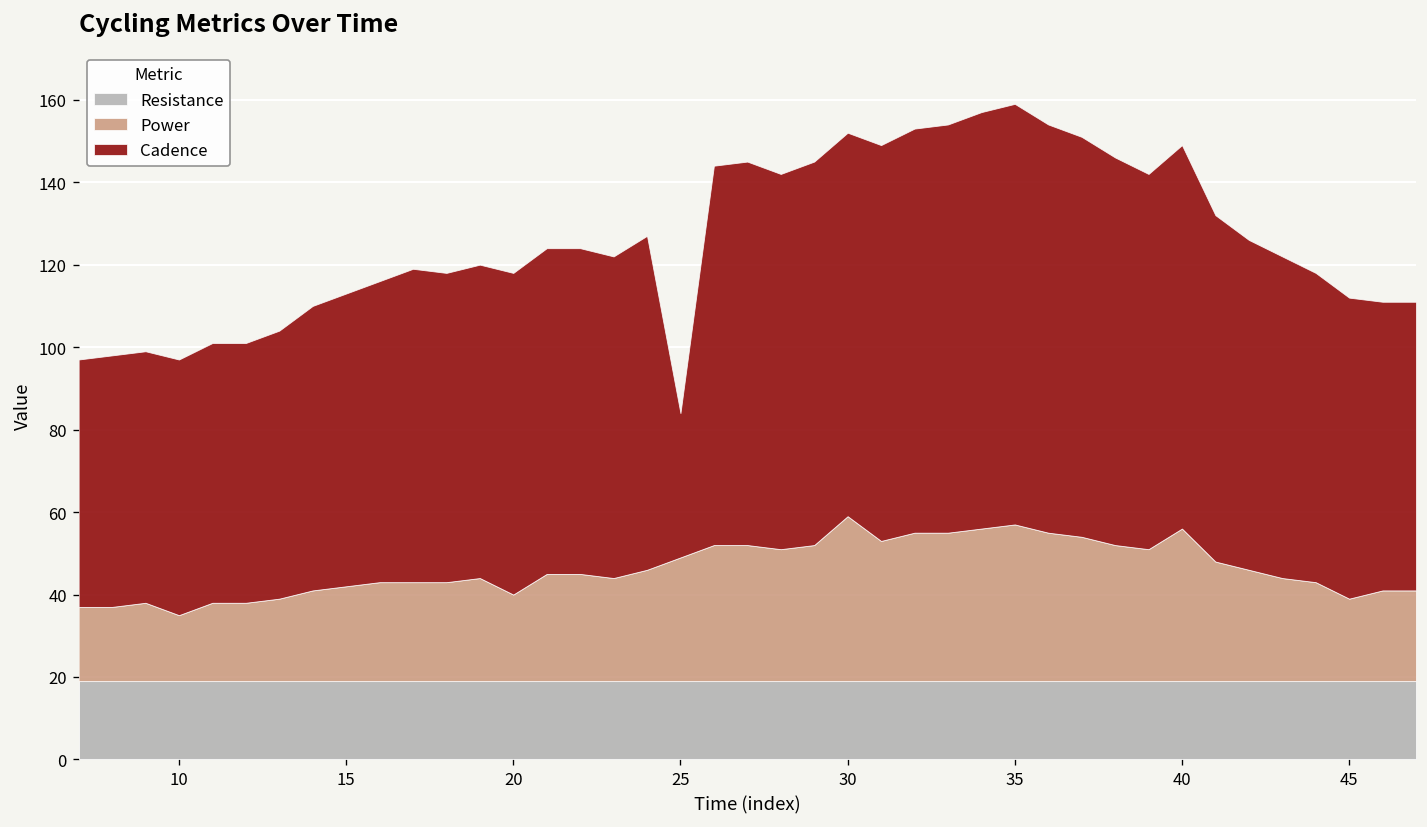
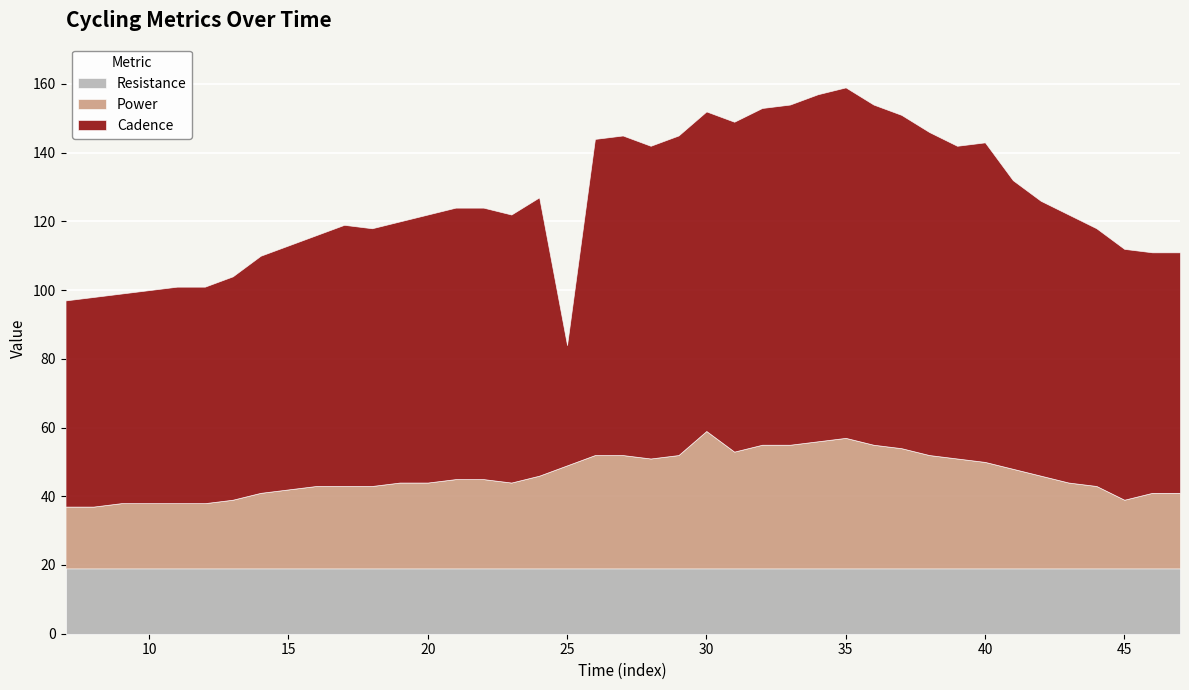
  {
    "Resistance": {
      "10": 19,
      "20": 19,
      "25": 19,
      "30": 19,
      "35": 19,
      "40": 19,
      "45": 19
    },
    "Power": {
-     "10": 16,
-     "20": 21,
+     "10": 19,
+     "20": 25,
      "25": 30,
      "30": 40,
      "35": 38,
-     "40": 37,
+     "40": 31,
      "45": 20
    },
    "Cadence": {
      "10": 62,
      "20": 78,
      "25": 35,
      "30": 93,
      "35": 102,
      "40": 93,
      "45": 73
    }
  }
